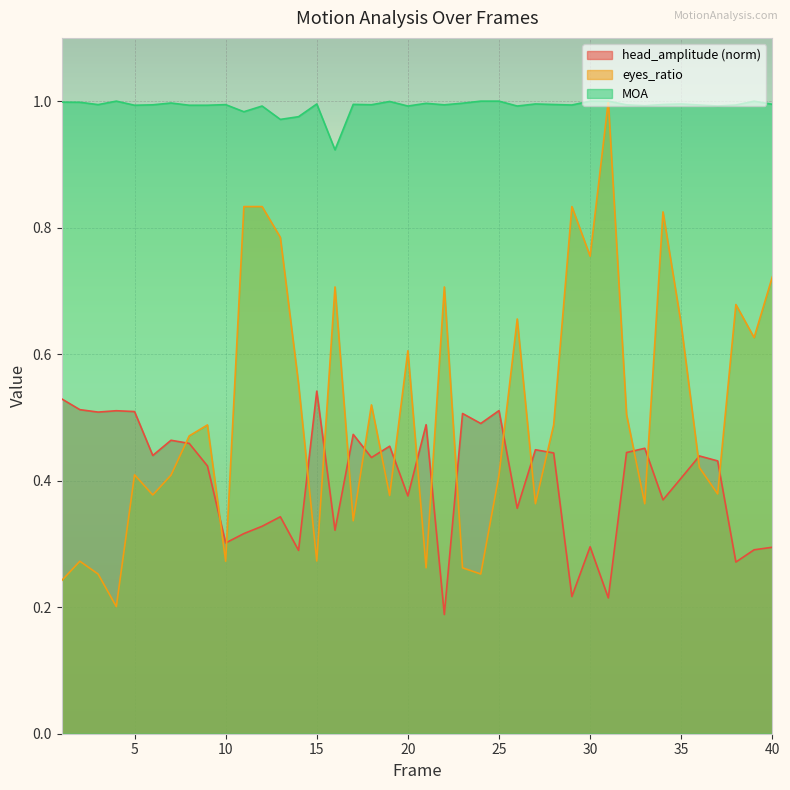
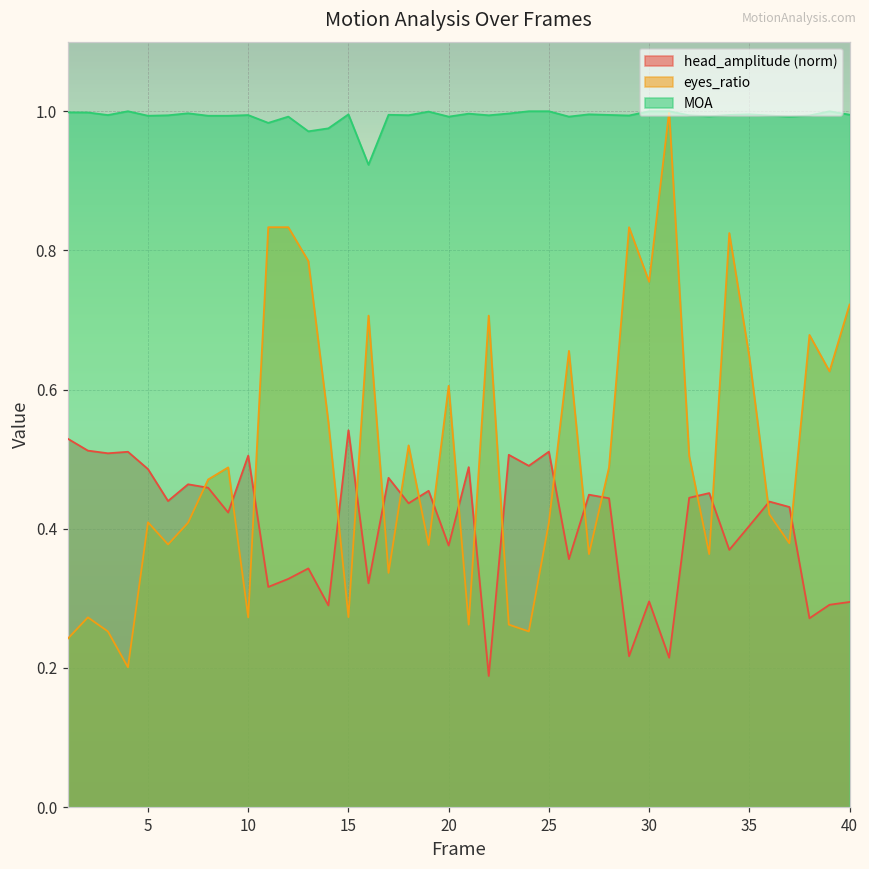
  {
    "head_amplitude (norm)": {
-     "5": 0.51,
-     "10": 0.30,
+     "5": 0.49,
+     "10": 0.51,
      "15": 0.54,
      "20": 0.38,
      "25": 0.51,
      "30": 0.30,
      "35": 0.40,
      "40": 0.29
    },
    "eyes_ratio": {
      "5": 0.41,
      "10": 0.27,
      "15": 0.27,
      "20": 0.61,
      "25": 0.41,
      "30": 0.75,
      "35": 0.65,
      "40": 0.72
    },
    "MOA": {
      "5": 0.99,
      "10": 0.99,
      "15": 1.00,
      "20": 0.99,
      "25": 1.00,
      "40": 1.00
    }
  }
